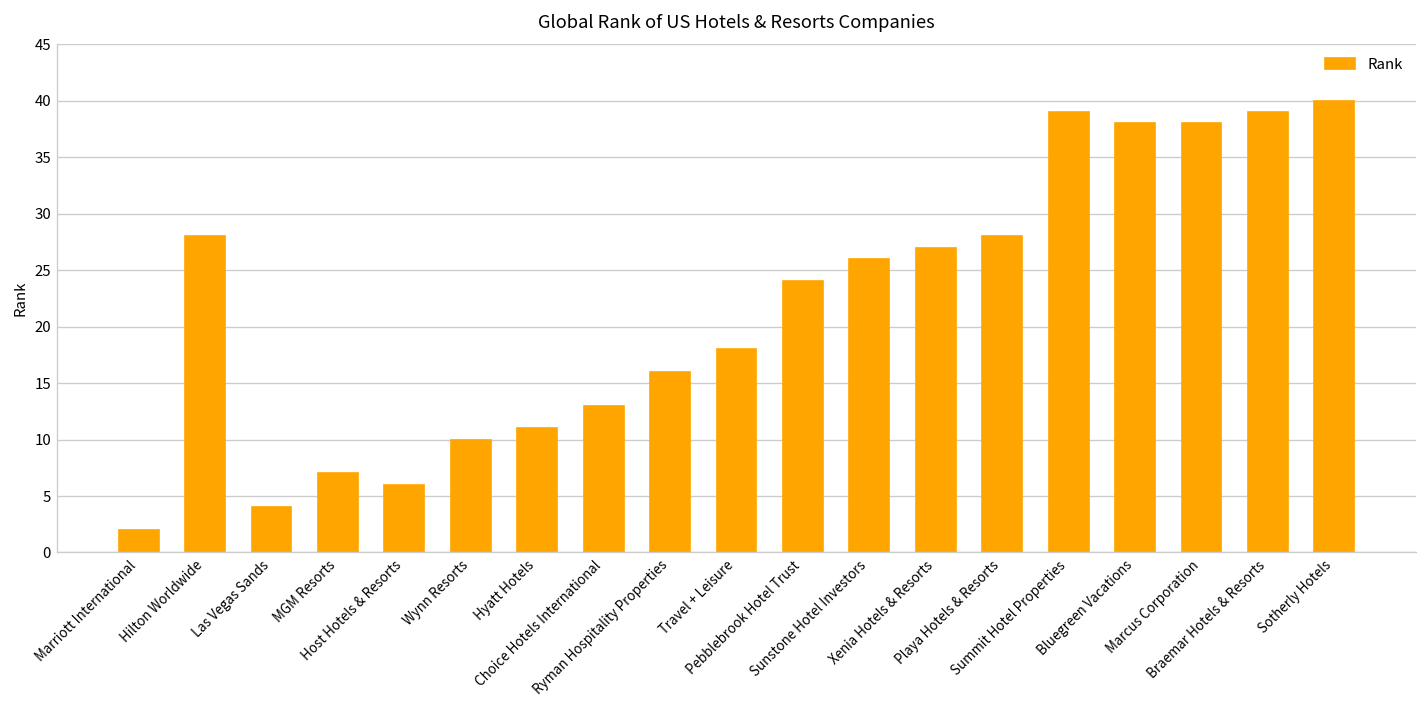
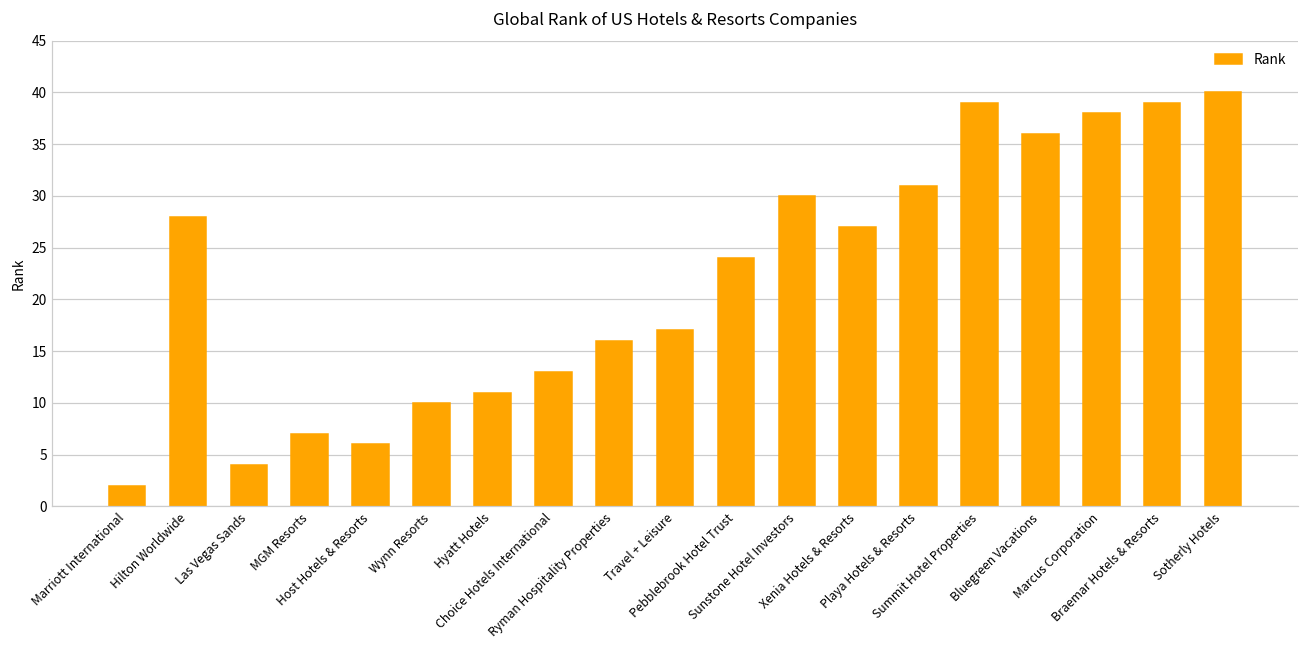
  {
    "Marriott International": 2,
    "Hilton Worldwide": 28,
    "Las Vegas Sands": 4,
    "MGM Resorts": 7,
    "Host Hotels & Resorts": 6,
    "Wynn Resorts": 10,
    "Hyatt Hotels": 11,
    "Choice Hotels International": 13,
    "Ryman Hospitality Properties": 16,
-   "Travel + Leisure": 18,
+   "Travel + Leisure": 17,
    "Pebblebrook Hotel Trust": 24,
-   "Sunstone Hotel Investors": 26,
+   "Sunstone Hotel Investors": 30,
    "Xenia Hotels & Resorts": 27,
-   "Playa Hotels & Resorts": 28,
+   "Playa Hotels & Resorts": 31,
    "Summit Hotel Properties": 39,
-   "Bluegreen Vacations": 38,
+   "Bluegreen Vacations": 36,
    "Marcus Corporation": 38,
    "Braemar Hotels & Resorts": 39,
    "Sotherly Hotels": 40
  }
